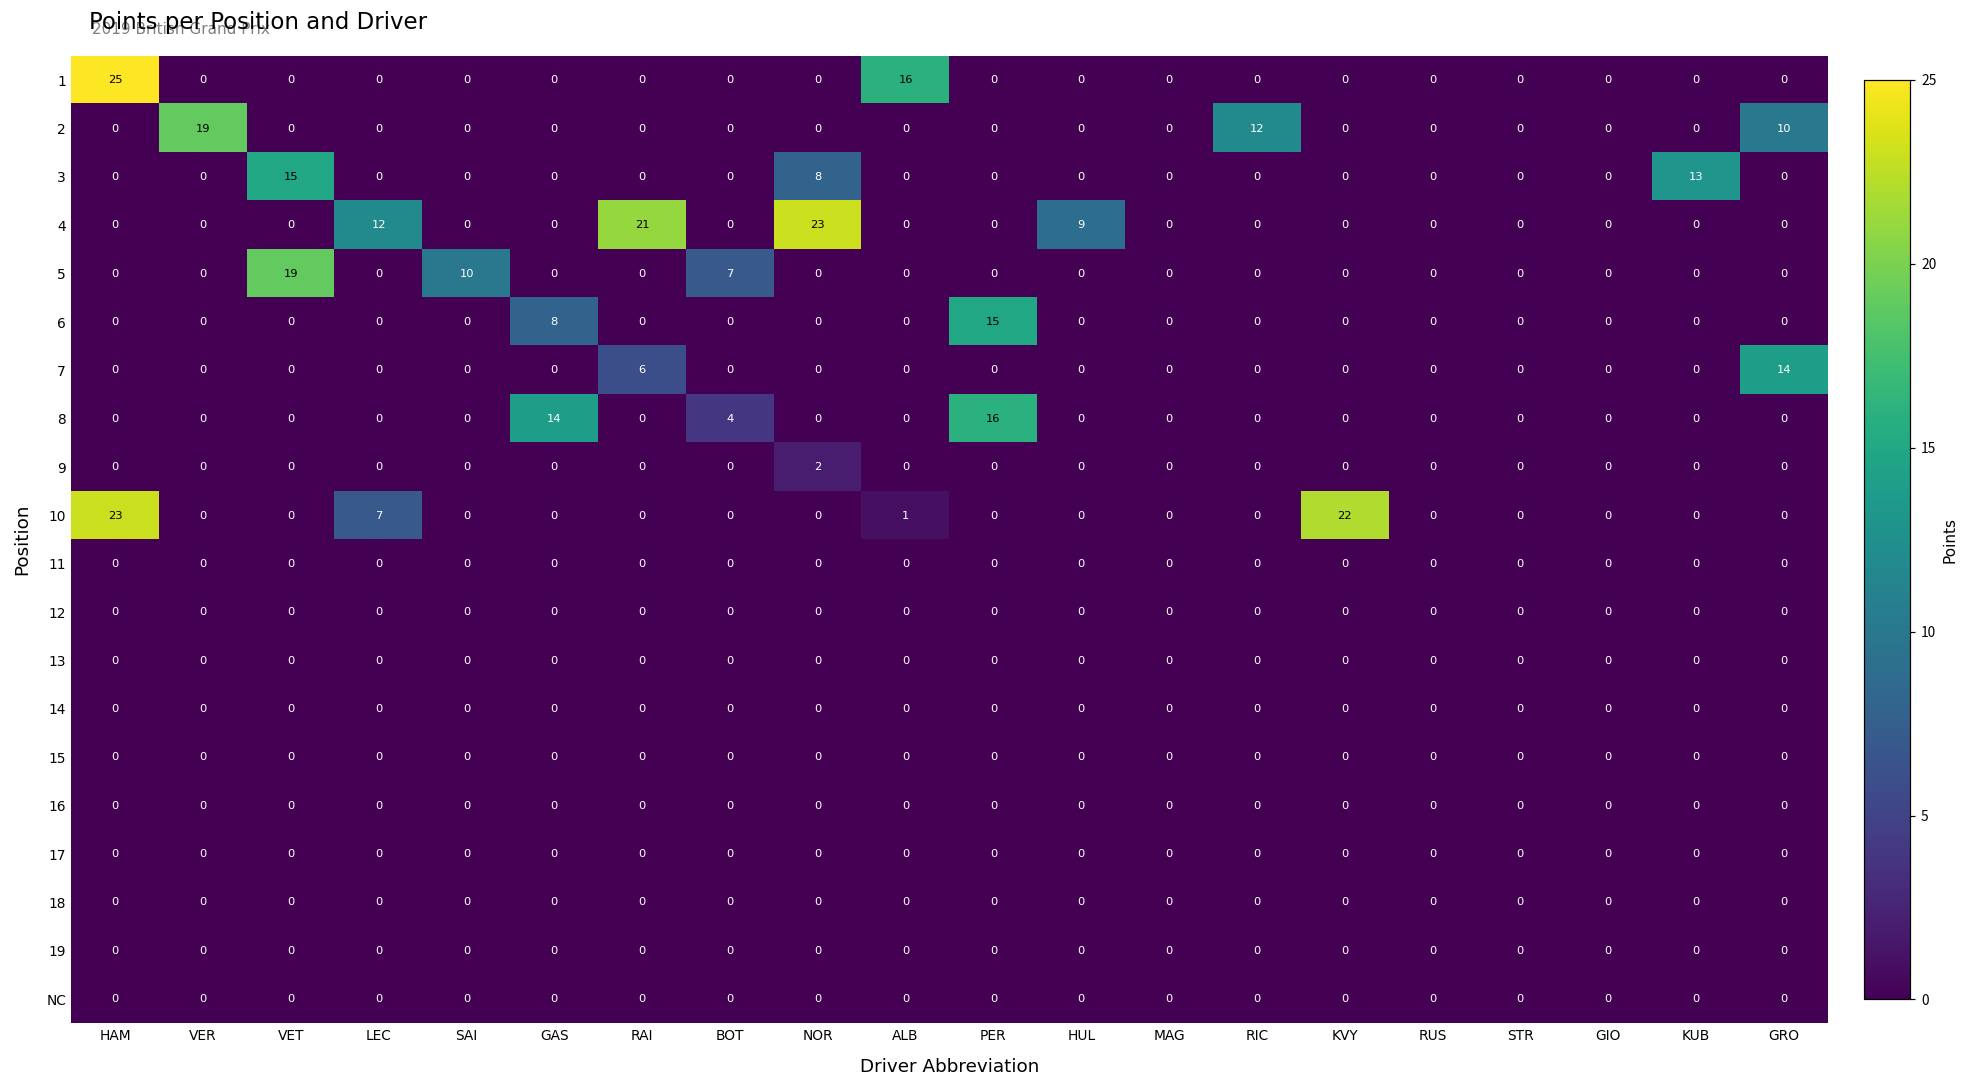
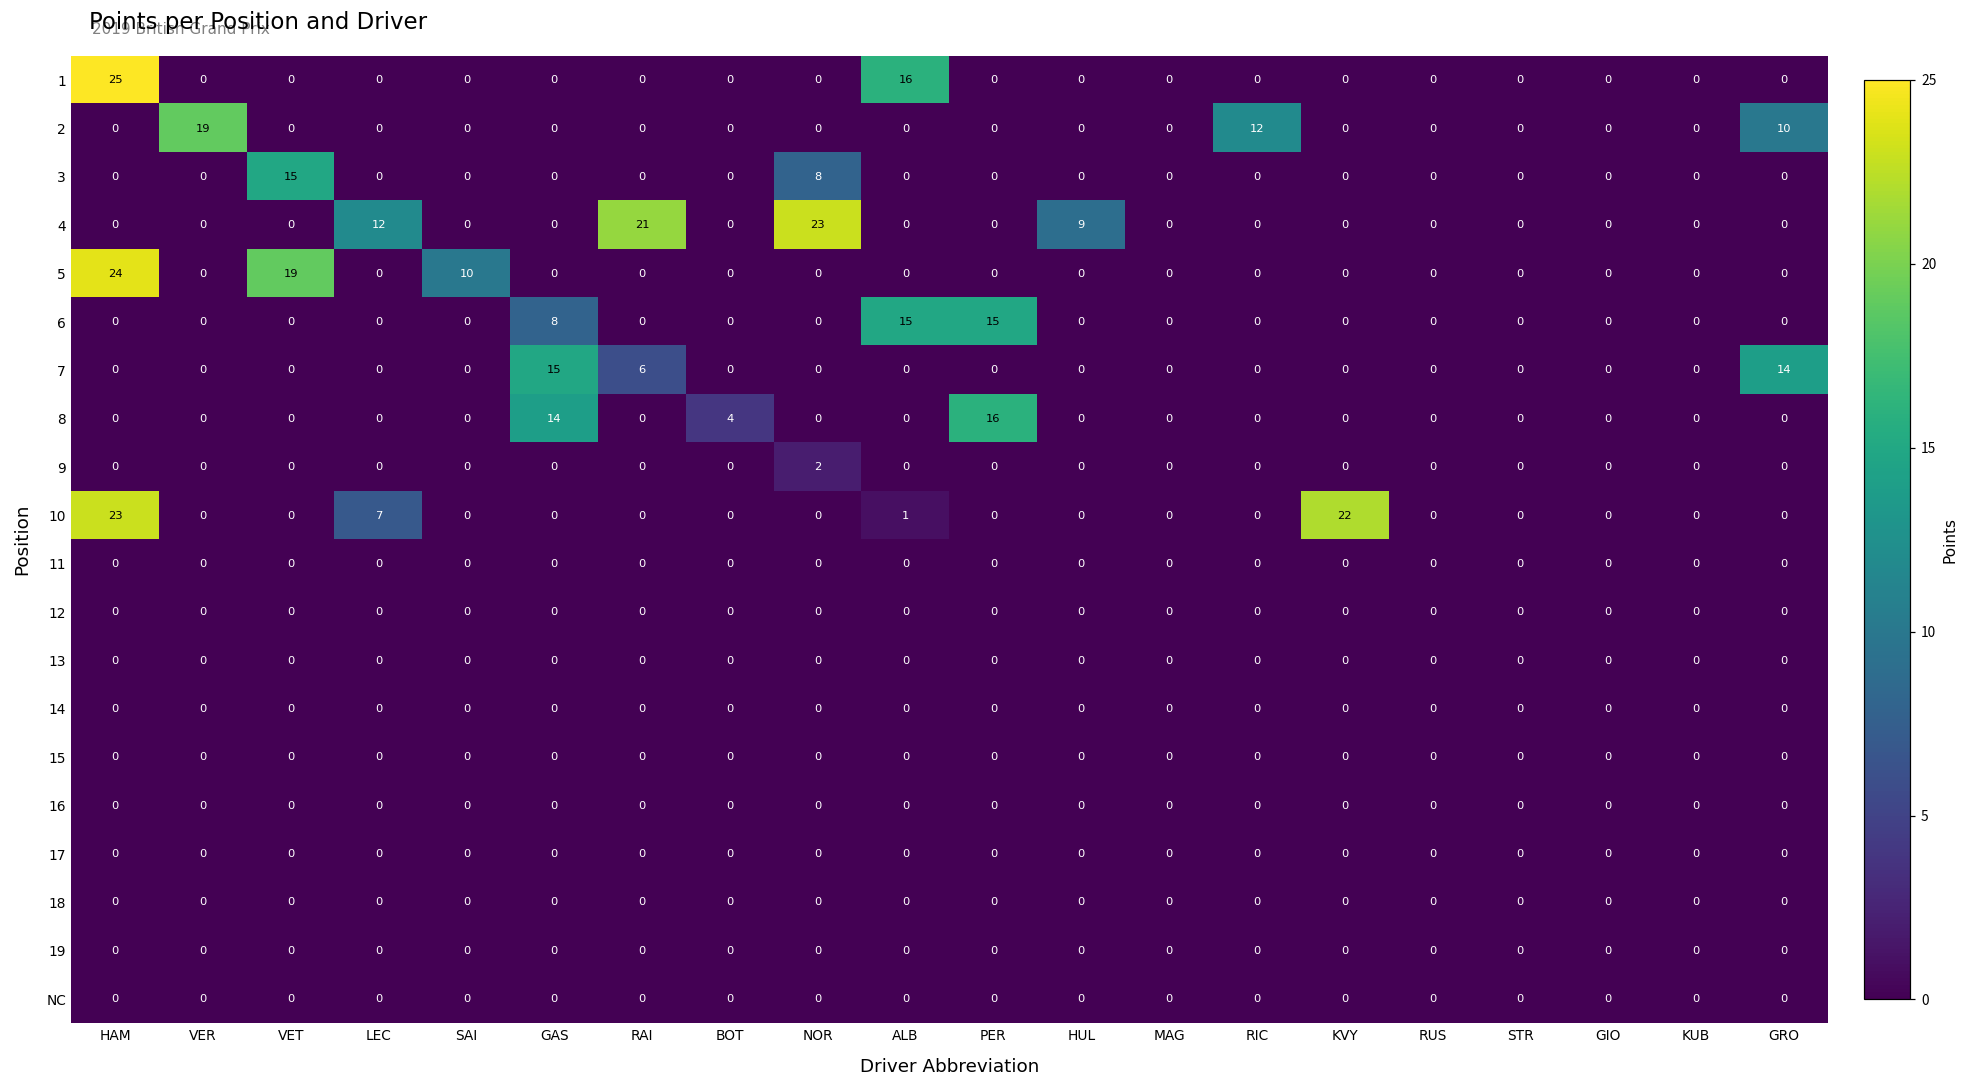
  {
    "3": {
      "HAM": 0,
      "VER": 0,
      "VET": 15,
      "LEC": 0,
      "SAI": 0,
      "GAS": 0,
      "RAI": 0,
      "BOT": 0,
      "NOR": 8,
      "ALB": 0,
      "PER": 0,
      "HUL": 0,
      "MAG": 0,
      "RIC": 0,
      "KVY": 0,
      "RUS": 0,
      "STR": 0,
      "GIO": 0,
-     "KUB": 13,
+     "KUB": 0,
      "GRO": 0
    },
    "5": {
-     "HAM": 0,
+     "HAM": 24,
      "VER": 0,
      "VET": 19,
      "LEC": 0,
      "SAI": 10,
      "GAS": 0,
      "RAI": 0,
-     "BOT": 7,
+     "BOT": 0,
      "NOR": 0,
      "ALB": 0,
      "PER": 0,
      "HUL": 0,
      "MAG": 0,
      "RIC": 0,
      "KVY": 0,
      "RUS": 0,
      "STR": 0,
      "GIO": 0,
      "KUB": 0,
      "GRO": 0
    },
    "6": {
      "HAM": 0,
      "VER": 0,
      "VET": 0,
      "LEC": 0,
      "SAI": 0,
      "GAS": 8,
      "RAI": 0,
      "BOT": 0,
      "NOR": 0,
-     "ALB": 0,
+     "ALB": 15,
      "PER": 15,
      "HUL": 0,
      "MAG": 0,
      "RIC": 0,
      "KVY": 0,
      "RUS": 0,
      "STR": 0,
      "GIO": 0,
      "KUB": 0,
      "GRO": 0
    },
    "7": {
      "HAM": 0,
      "VER": 0,
      "VET": 0,
      "LEC": 0,
      "SAI": 0,
-     "GAS": 0,
+     "GAS": 15,
      "RAI": 6,
      "BOT": 0,
      "NOR": 0,
      "ALB": 0,
      "PER": 0,
      "HUL": 0,
      "MAG": 0,
      "RIC": 0,
      "KVY": 0,
      "RUS": 0,
      "STR": 0,
      "GIO": 0,
      "KUB": 0,
      "GRO": 14
    }
  }
